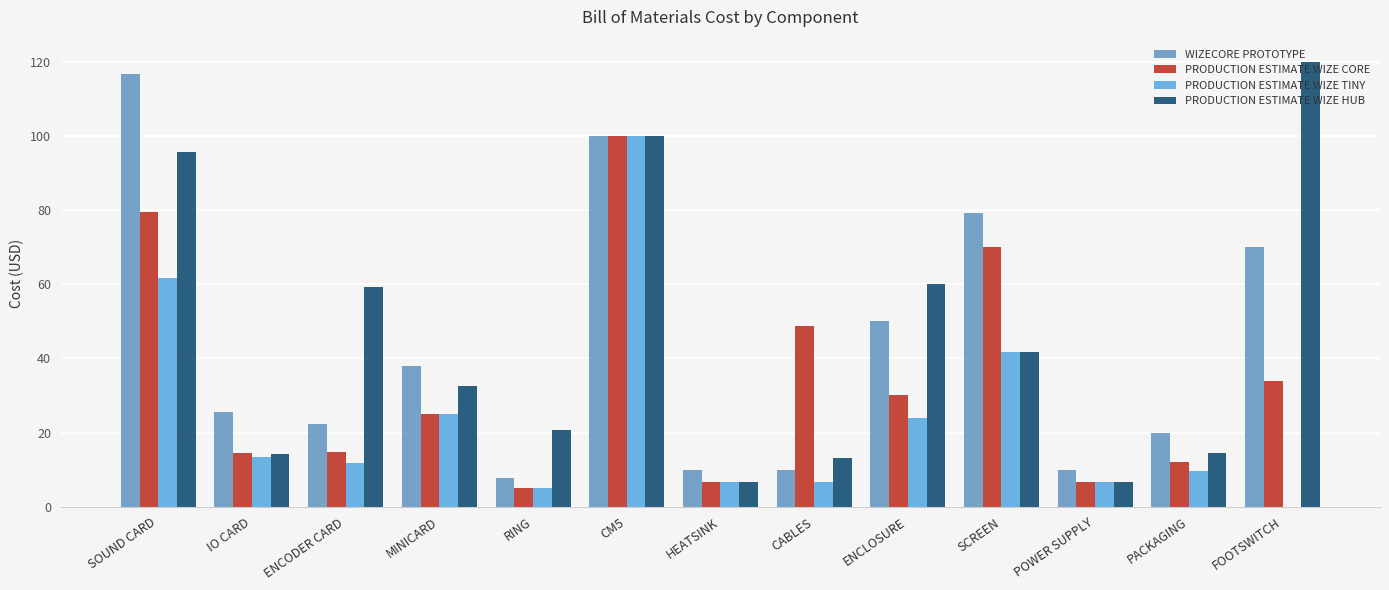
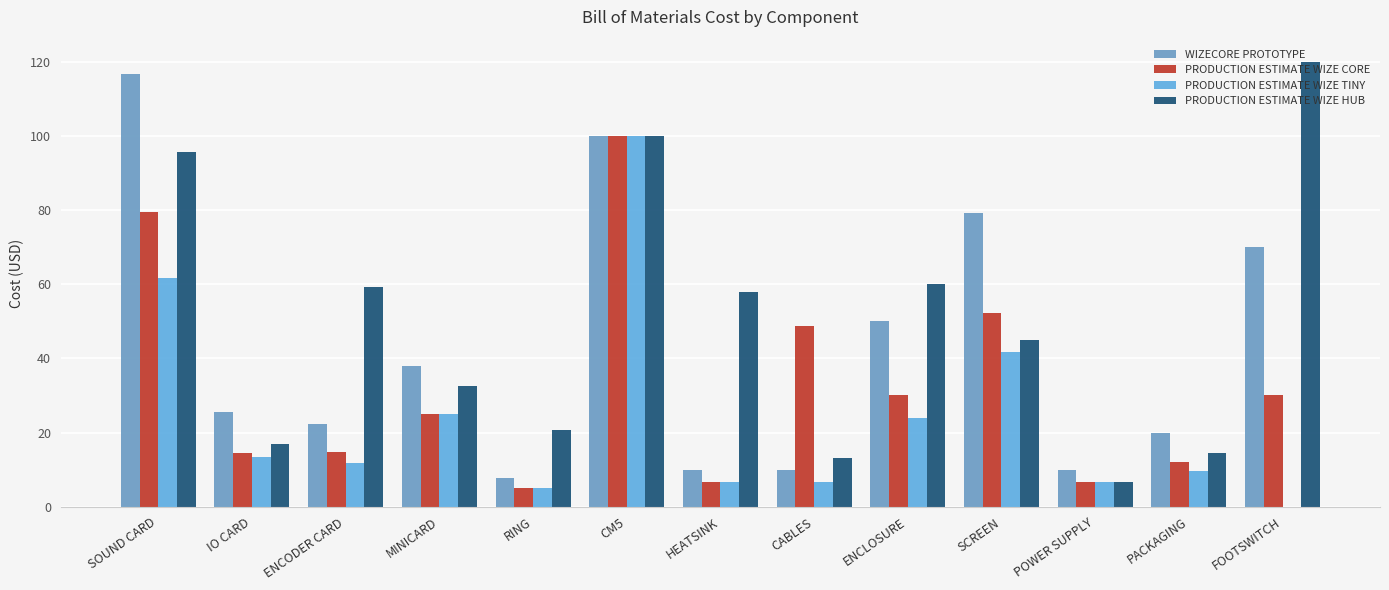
  {
    "PRODUCTION ESTIMATE WIZE CORE": {
      "SOUND CARD": 79,
      "IO CARD": 15,
      "ENCODER CARD": 15,
      "MINICARD": 25,
      "RING": 5,
      "CM5": 100,
      "HEATSINK": 7,
      "CABLES": 49,
      "ENCLOSURE": 30,
-     "SCREEN": 70,
+     "SCREEN": 52,
      "POWER SUPPLY": 7,
      "PACKAGING": 12,
-     "FOOTSWITCH": 34
+     "FOOTSWITCH": 30
    },
    "PRODUCTION ESTIMATE WIZE HUB": {
      "SOUND CARD": 96,
-     "IO CARD": 14,
+     "IO CARD": 17,
      "ENCODER CARD": 59,
      "MINICARD": 32,
      "RING": 21,
      "CM5": 100,
-     "HEATSINK": 7,
+     "HEATSINK": 58,
      "CABLES": 13,
      "ENCLOSURE": 60,
-     "SCREEN": 42,
+     "SCREEN": 45,
      "POWER SUPPLY": 7,
      "PACKAGING": 14,
      "FOOTSWITCH": 120
    }
  }
